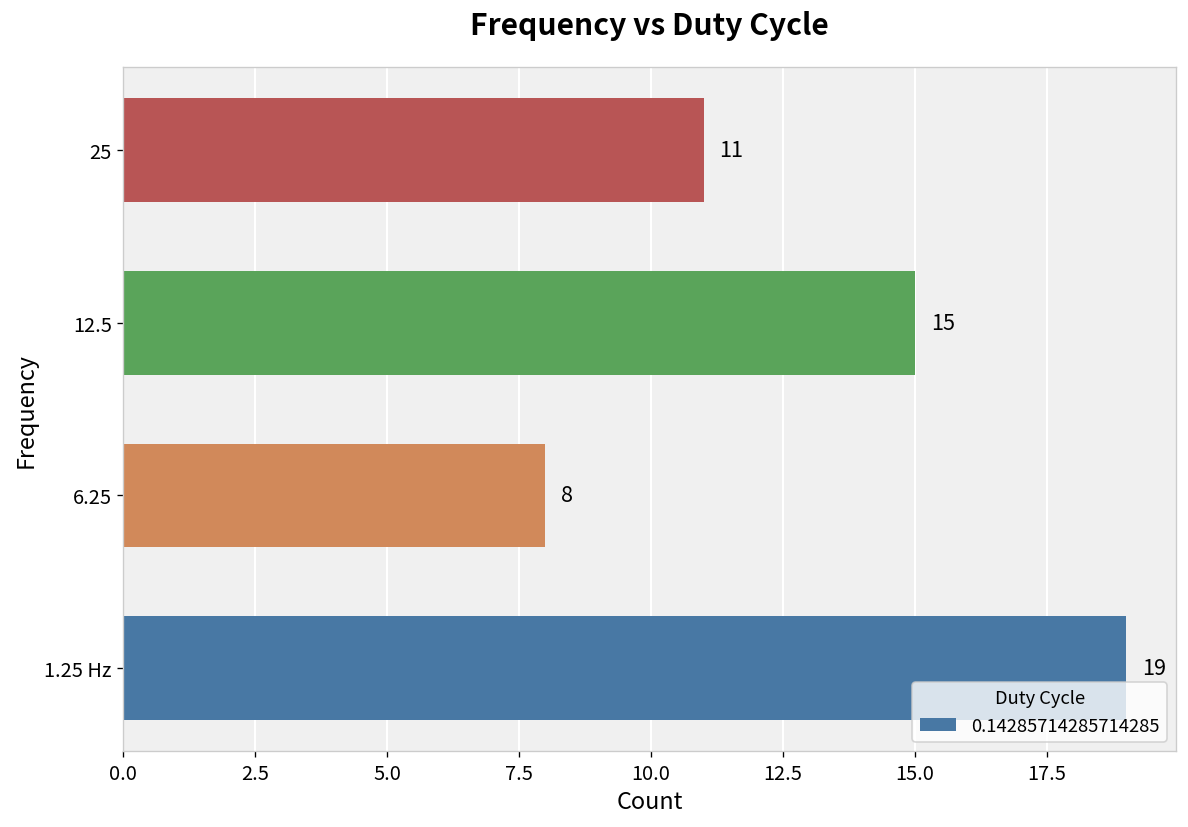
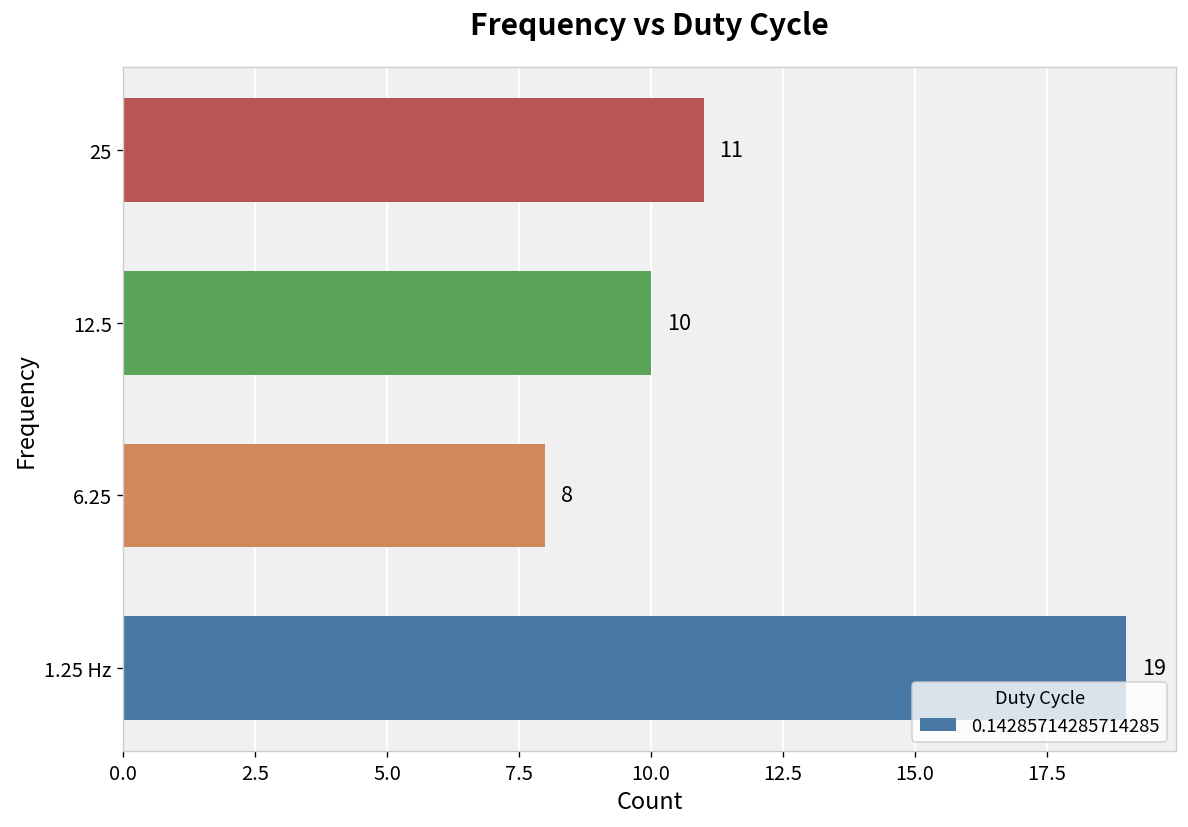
  {
    "25": 11,
-   "12.5": 15,
+   "12.5": 10,
    "6.25": 8
  }
